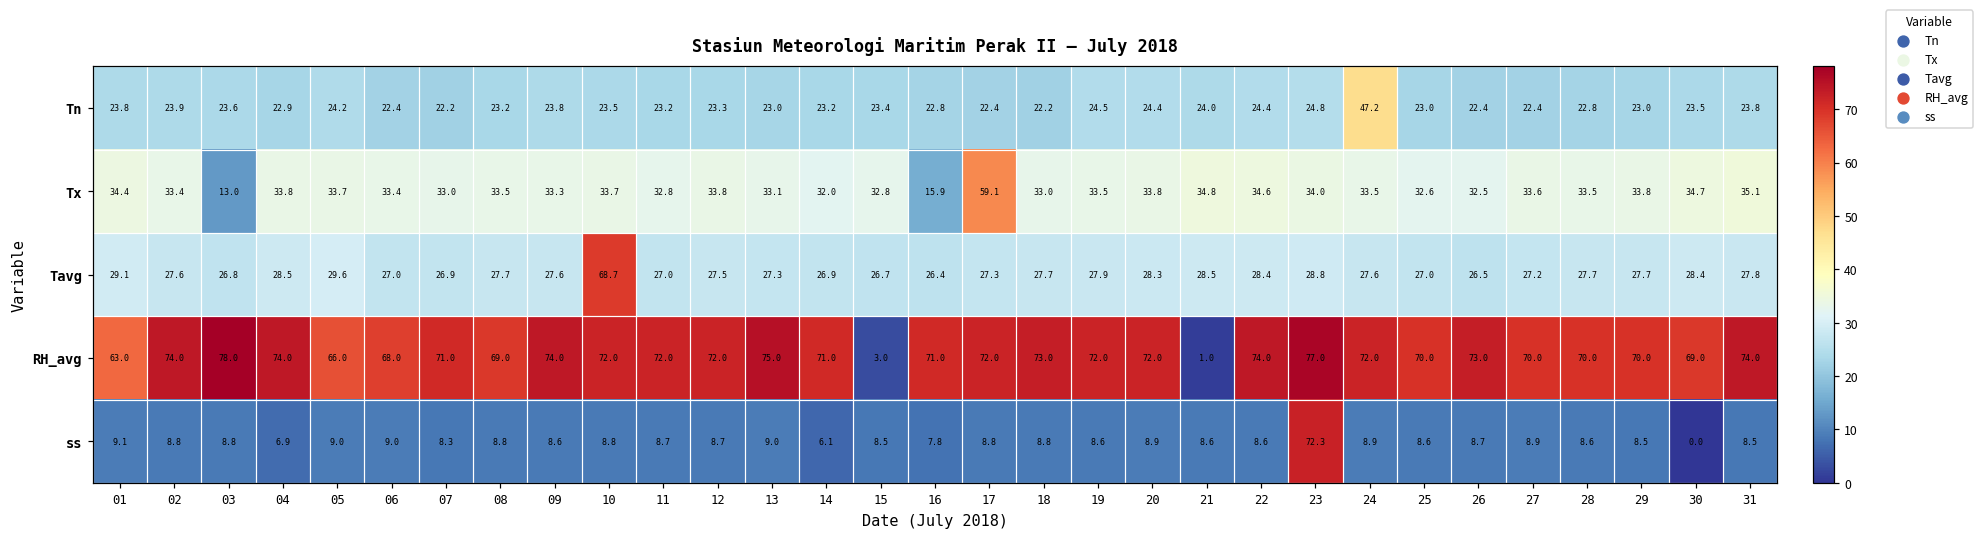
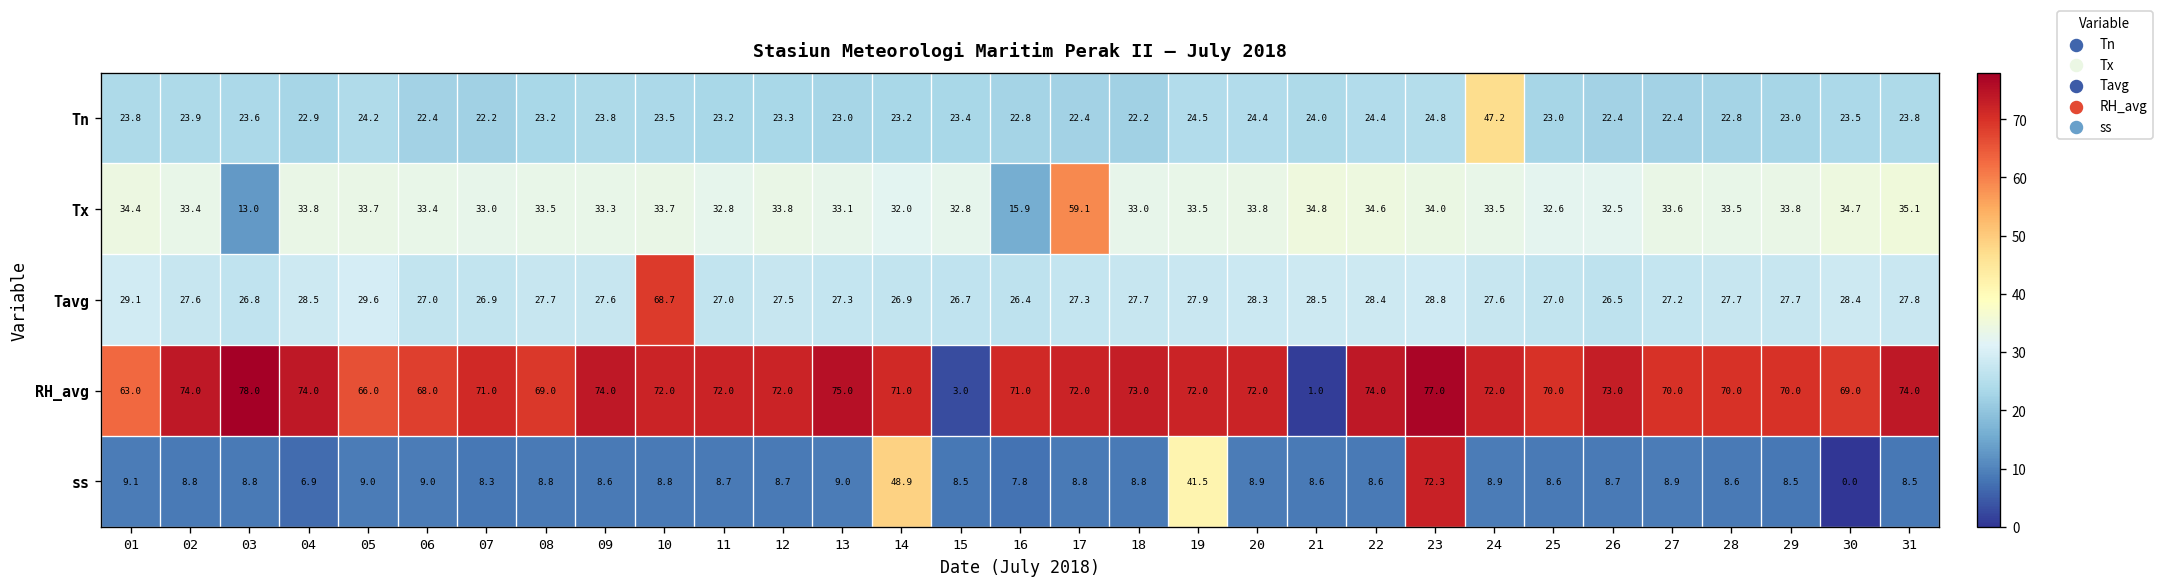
  {
    "Tn": {
      "01": 23.8,
      "02": 23.9,
      "03": 23.6,
      "04": 22.9,
      "05": 24.2,
      "06": 22.4,
      "07": 22.2,
      "08": 23.2,
      "09": 23.8,
      "10": 23.5,
      "11": 23.2,
      "12": 23.3,
      "13": 23.0,
      "14": 23.2,
      "15": 23.4,
      "16": 22.8,
      "17": 22.4,
      "18": 22.2,
      "19": 24.5,
      "20": 24.4,
      "21": 24.0,
      "22": 24.4,
      "23": 24.8,
      "24": 47.2,
      "25": 23.0,
      "26": 22.4,
      "27": 22.4,
      "28": 22.8,
      "29": 23.0,
      "30": 23.5,
      "31": 23.8
    },
    "Tx": {
      "01": 34.4,
      "02": 33.4,
      "03": 13.0,
      "04": 33.8,
      "05": 33.7,
      "06": 33.4,
      "07": 33.0,
      "08": 33.5,
      "09": 33.3,
      "10": 33.7,
      "11": 32.8,
      "12": 33.8,
      "13": 33.1,
      "14": 32.0,
      "15": 32.8,
      "16": 15.9,
      "17": 59.1,
      "18": 33.0,
      "19": 33.5,
      "20": 33.8,
      "21": 34.8,
      "22": 34.6,
      "23": 34.0,
      "24": 33.5,
      "25": 32.6,
      "26": 32.5,
      "27": 33.6,
      "28": 33.5,
      "29": 33.8,
      "30": 34.7,
      "31": 35.1
    },
    "Tavg": {
      "01": 29.1,
      "02": 27.6,
      "03": 26.8,
      "04": 28.5,
      "05": 29.6,
      "06": 27.0,
      "07": 26.9,
      "08": 27.7,
      "09": 27.6,
      "10": 68.7,
      "11": 27.0,
      "12": 27.5,
      "13": 27.3,
      "14": 26.9,
      "15": 26.7,
      "16": 26.4,
      "17": 27.3,
      "18": 27.7,
      "19": 27.9,
      "20": 28.3,
      "21": 28.5,
      "22": 28.4,
      "23": 28.8,
      "24": 27.6,
      "25": 27.0,
      "26": 26.5,
      "27": 27.2,
      "28": 27.7,
      "29": 27.7,
      "30": 28.4,
      "31": 27.8
    },
    "RH_avg": {
      "01": 63.0,
      "02": 74.0,
      "03": 78.0,
      "04": 74.0,
      "05": 66.0,
      "06": 68.0,
      "07": 71.0,
      "08": 69.0,
      "09": 74.0,
      "10": 72.0,
      "11": 72.0,
      "12": 72.0,
      "13": 75.0,
      "14": 71.0,
      "15": 3.0,
      "16": 71.0,
      "17": 72.0,
      "18": 73.0,
      "19": 72.0,
      "20": 72.0,
      "21": 1.0,
      "22": 74.0,
      "23": 77.0,
      "24": 72.0,
      "25": 70.0,
      "26": 73.0,
      "27": 70.0,
      "28": 70.0,
      "29": 70.0,
      "30": 69.0,
      "31": 74.0
    },
    "ss": {
      "01": 9.1,
      "02": 8.8,
      "03": 8.8,
      "04": 6.9,
      "05": 9.0,
      "06": 9.0,
      "07": 8.3,
      "08": 8.8,
      "09": 8.6,
      "10": 8.8,
      "11": 8.7,
      "12": 8.7,
      "13": 9.0,
-     "14": 6.1,
+     "14": 48.9,
      "15": 8.5,
      "16": 7.8,
      "17": 8.8,
      "18": 8.8,
-     "19": 8.6,
+     "19": 41.5,
      "20": 8.9,
      "21": 8.6,
      "22": 8.6,
      "23": 72.3,
      "24": 8.9,
      "25": 8.6,
      "26": 8.7,
      "27": 8.9,
      "28": 8.6,
      "29": 8.5,
      "30": 0.0,
      "31": 8.5
    }
  }
